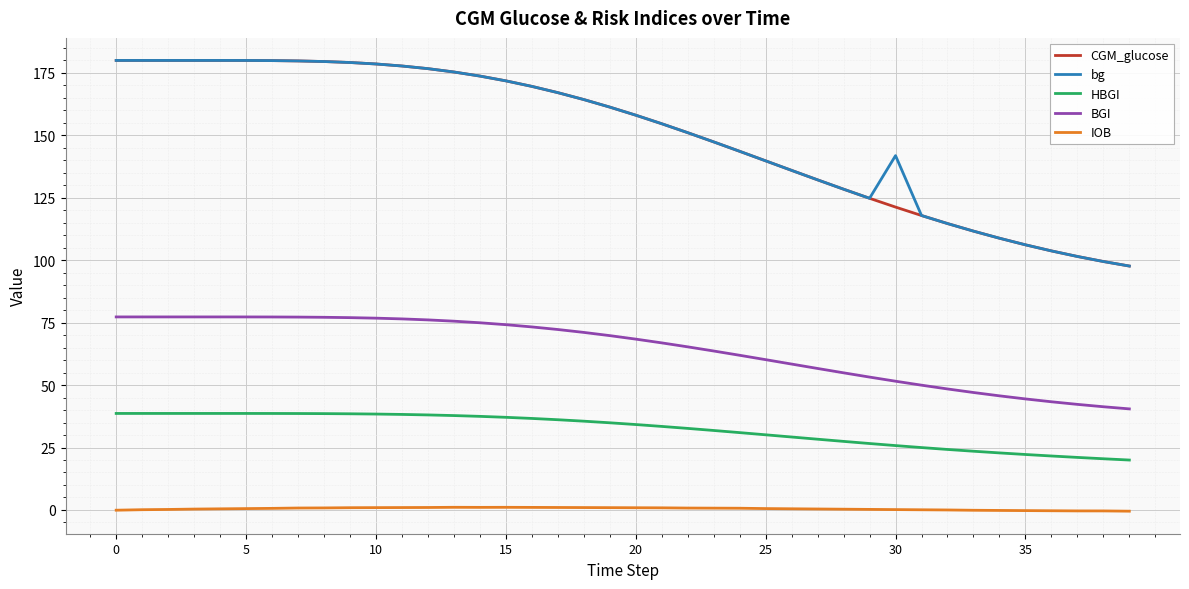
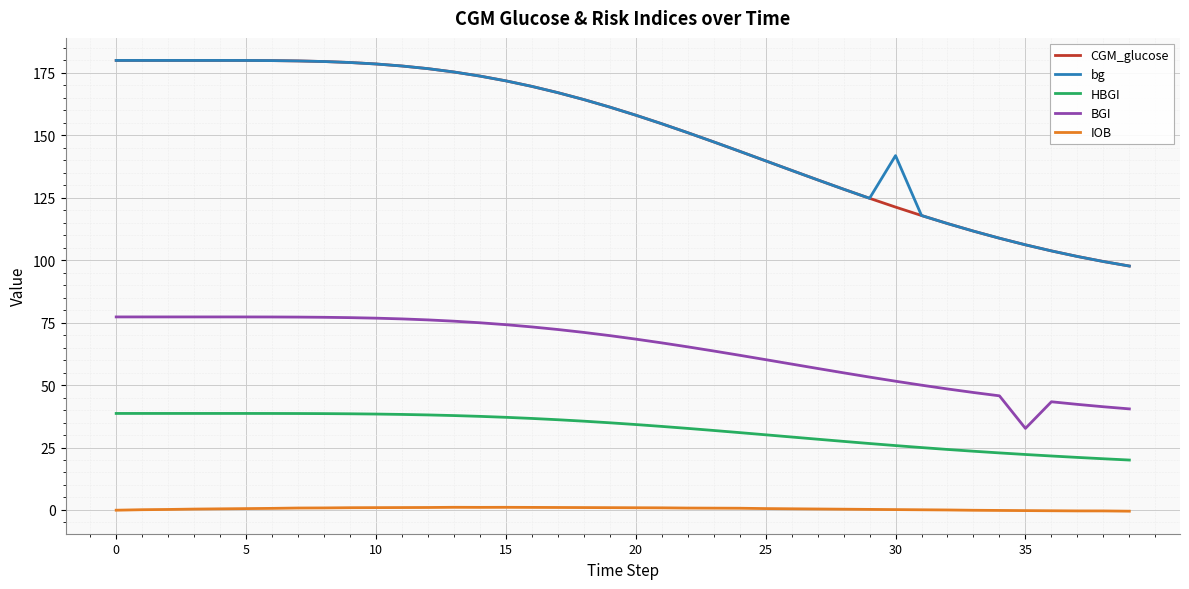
  {
    "CGM_glucose": {
      "30": 121
    },
    "bg": {
      "30": 142
    },
    "HBGI": {
      "0": 39,
      "5": 39,
      "10": 38,
      "15": 37,
      "20": 34,
      "25": 30,
      "30": 26,
      "35": 22
    },
    "BGI": {
      "0": 77,
      "5": 77,
      "10": 77,
      "15": 74,
      "20": 68,
      "25": 60,
      "30": 52,
-     "35": 44
+     "35": 33
    },
    "IOB": {
      "0": 0,
      "5": 1,
      "10": 1,
      "15": 1,
      "20": 1,
      "25": 1,
      "30": 0,
      "35": 0
    }
  }
